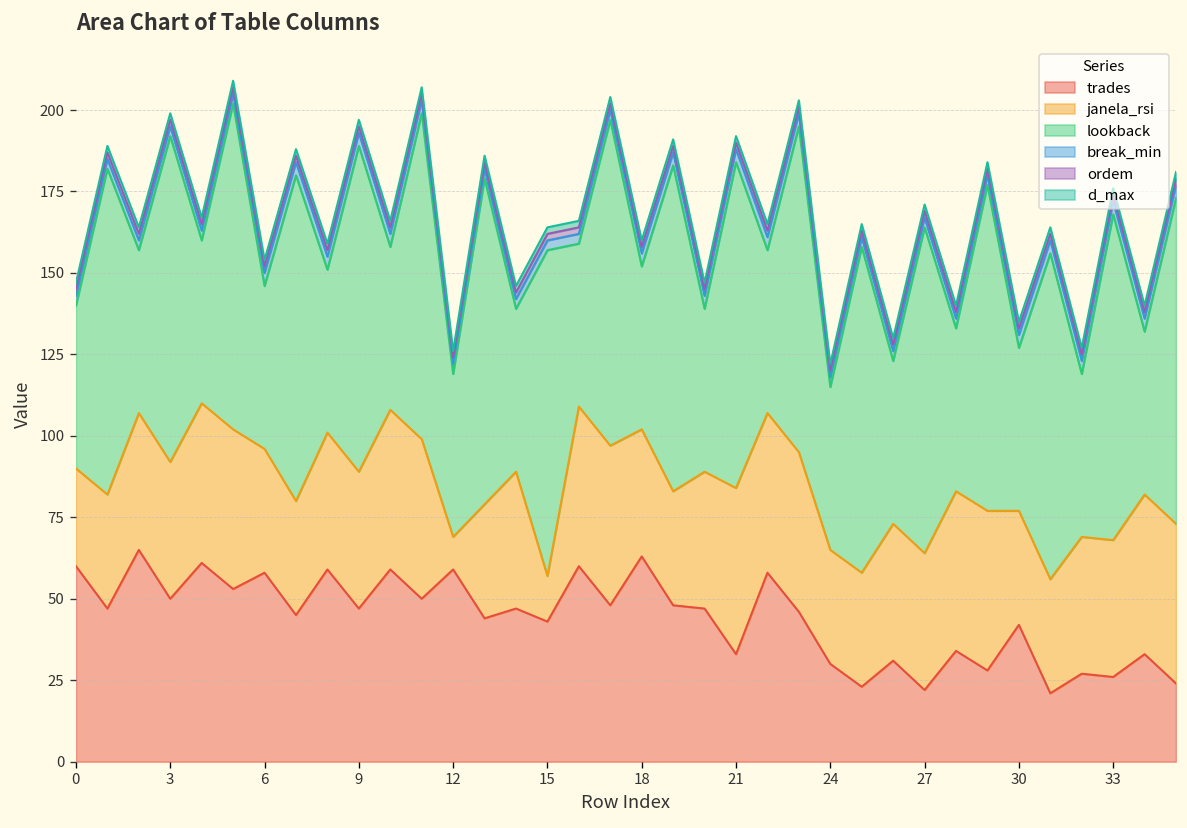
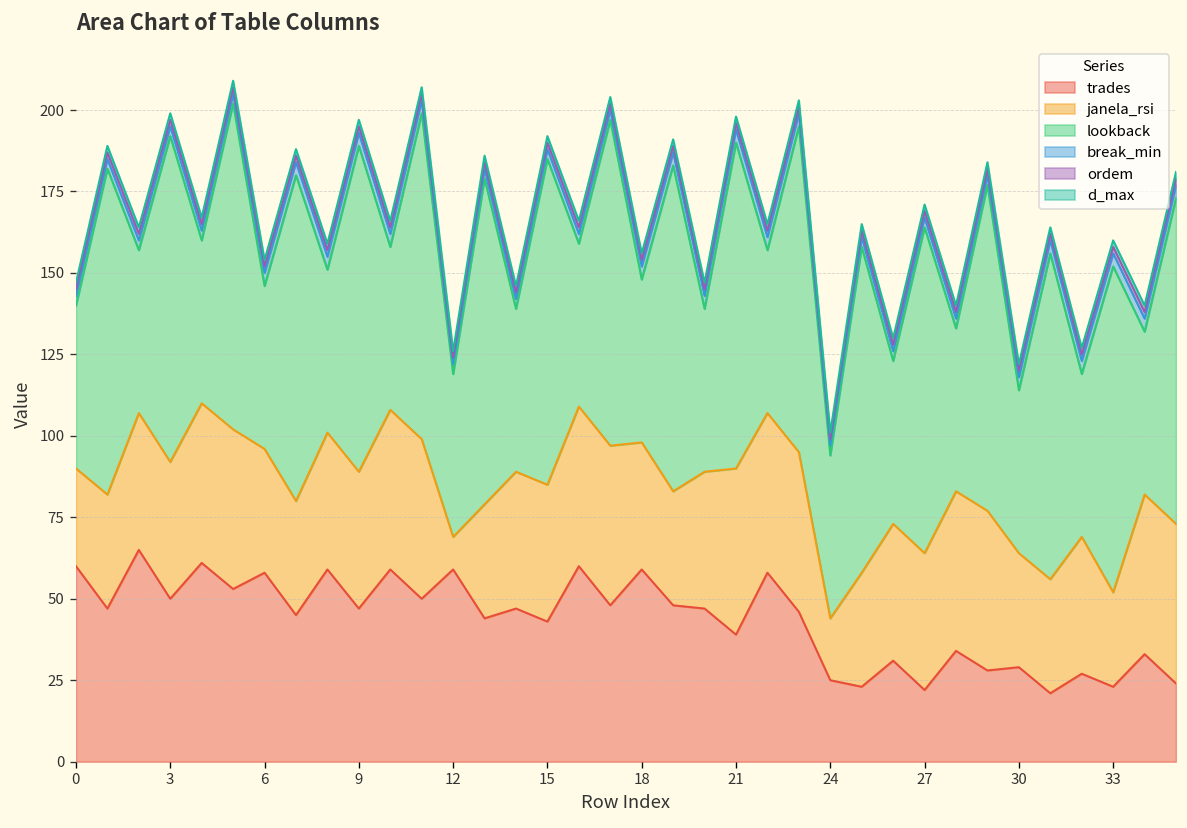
  {
    "trades": {
      "0": 60,
      "3": 50,
      "6": 58,
      "9": 47,
      "12": 59,
      "15": 43,
-     "18": 63,
-     "21": 33,
-     "24": 30,
+     "18": 59,
+     "21": 39,
+     "24": 25,
      "27": 22,
-     "30": 42,
-     "33": 26
+     "30": 29,
+     "33": 23
    },
    "janela_rsi": {
      "0": 30,
      "3": 42,
      "6": 38,
      "9": 42,
      "12": 10,
-     "15": 14,
+     "15": 42,
      "18": 39,
      "21": 51,
-     "24": 35,
+     "24": 19,
      "27": 42,
      "30": 35,
-     "33": 42
+     "33": 29
    },
    "ordem": {
      "0": 2,
      "3": 2,
      "6": 2,
      "9": 2,
      "12": 2,
      "15": 2,
      "18": 2,
      "21": 2,
      "24": 2,
      "27": 2,
      "30": 2
    }
  }
